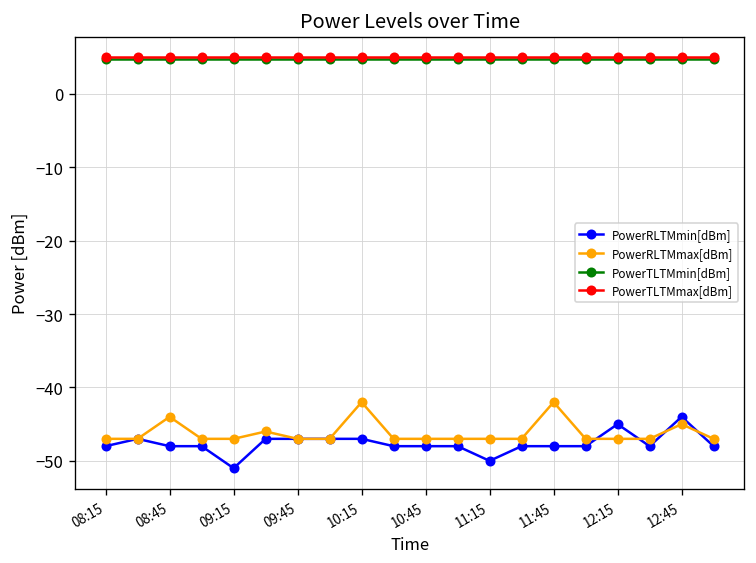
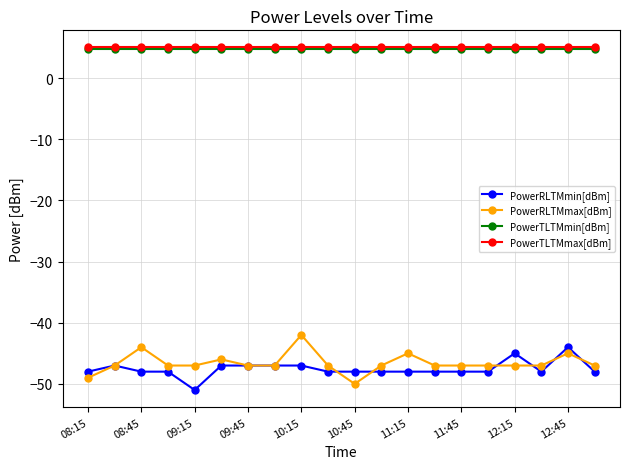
  {
    "PowerRLTMmin[dBm]": {
      "08:15": -48,
      "08:45": -48,
      "09:15": -51,
      "10:15": -47,
      "10:45": -48,
-     "11:15": -50,
+     "11:15": -48,
      "11:45": -48,
      "12:15": -45,
      "12:45": -44
    },
    "PowerRLTMmax[dBm]": {
-     "08:15": -47,
+     "08:15": -49,
      "08:45": -44,
      "09:15": -47,
      "10:15": -42,
-     "10:45": -47,
-     "11:15": -47,
-     "11:45": -42,
+     "10:45": -50,
+     "11:15": -45,
+     "11:45": -47,
      "12:15": -47,
      "12:45": -45
    }
  }
